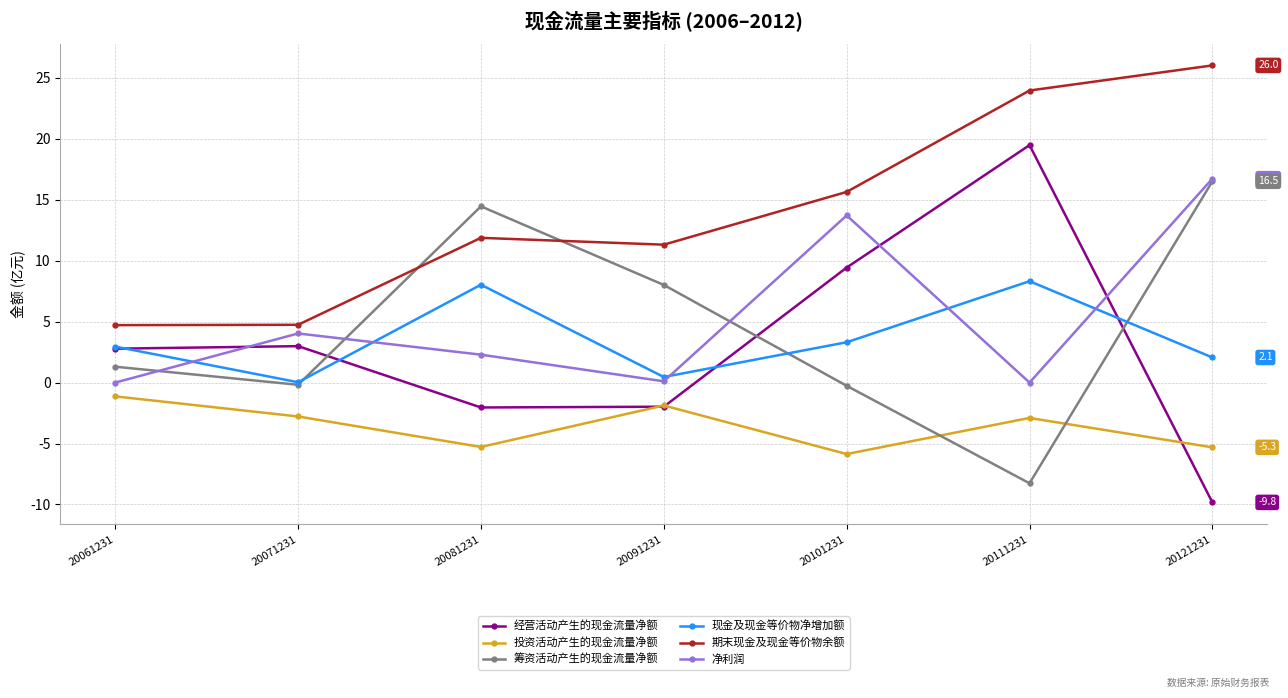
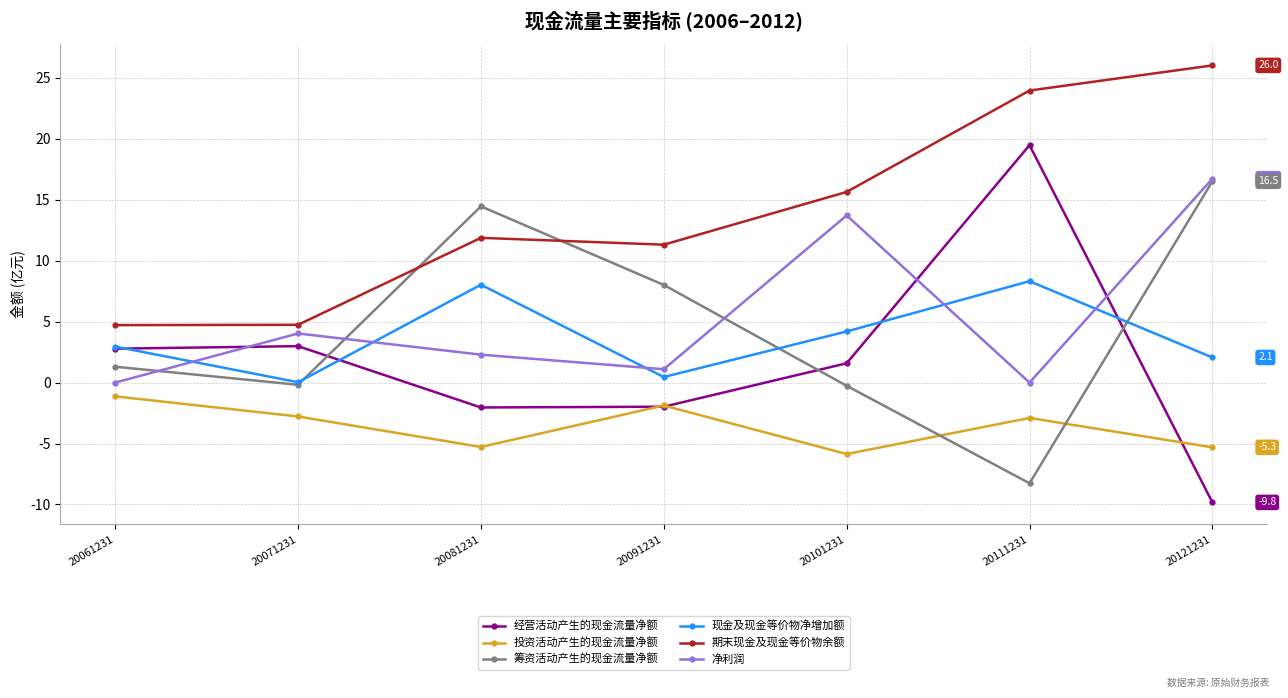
  {
    "经营活动产生的现金流量净额": {
      "20071231": 3.0,
      "20081231": -2.0,
-     "20101231": 9.4,
+     "20101231": 1.6,
      "20111231": 19.5,
      "20121231": -9.8
    },
    "投资活动产生的现金流量净额": {
      "20061231": -1.1,
      "20071231": -2.8,
      "20081231": -5.3,
      "20101231": -5.9,
      "20111231": -2.9,
      "20121231": -5.3
    },
    "筹资活动产生的现金流量净额": {
      "20061231": 1.3,
      "20071231": -0.2,
      "20081231": 14.5,
      "20091231": 8.0,
      "20101231": -0.3,
      "20111231": -8.3,
      "20121231": 16.5
    },
    "现金及现金等价物净增加额": {
      "20071231": 0.0,
      "20081231": 8.0,
      "20091231": 0.5,
-     "20101231": 3.3,
+     "20101231": 4.2,
      "20111231": 8.3,
      "20121231": 2.1
    },
    "期末现金及现金等价物余额": {
      "20061231": 4.7,
      "20071231": 4.7,
      "20081231": 11.9,
      "20091231": 11.3,
      "20101231": 15.6,
      "20111231": 24.0,
      "20121231": 26.0
    },
    "净利润": {
      "20061231": 0.0,
      "20071231": 4.0,
      "20081231": 2.3,
-     "20091231": 0.1,
+     "20091231": 1.1,
      "20101231": 13.7,
      "20111231": 0.0,
      "20121231": 16.7
    }
  }
